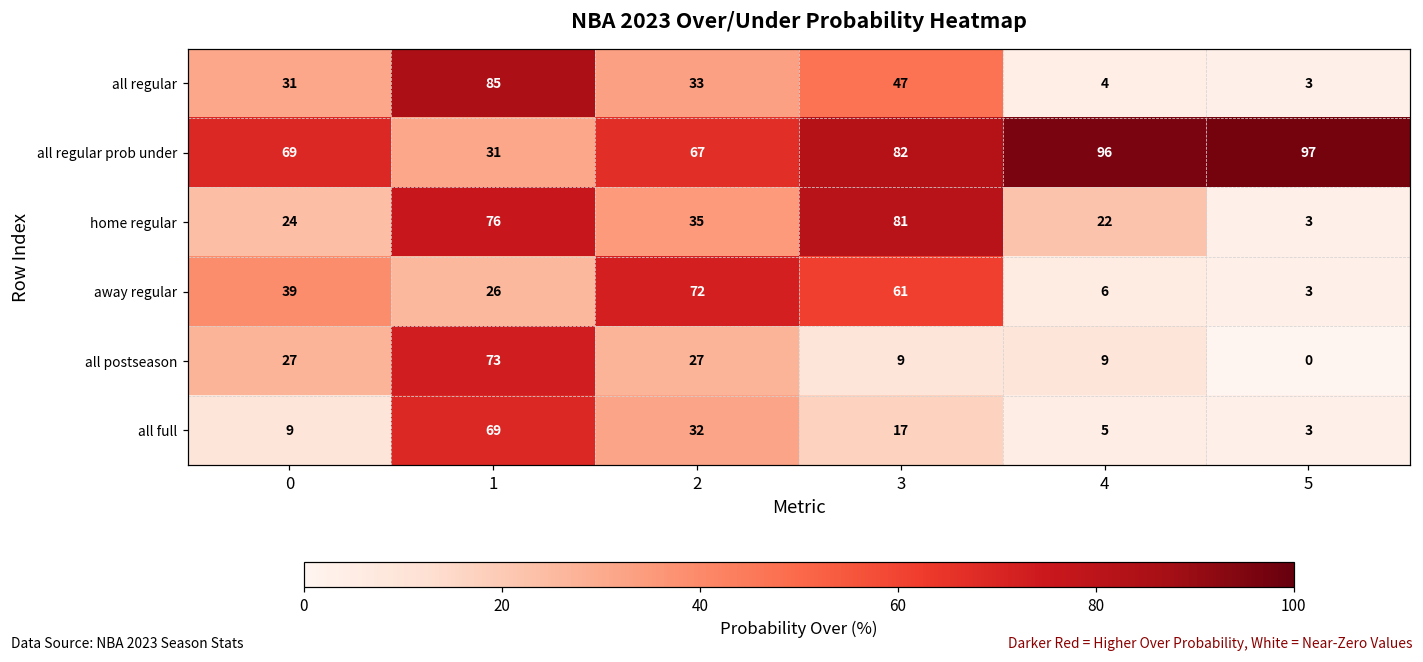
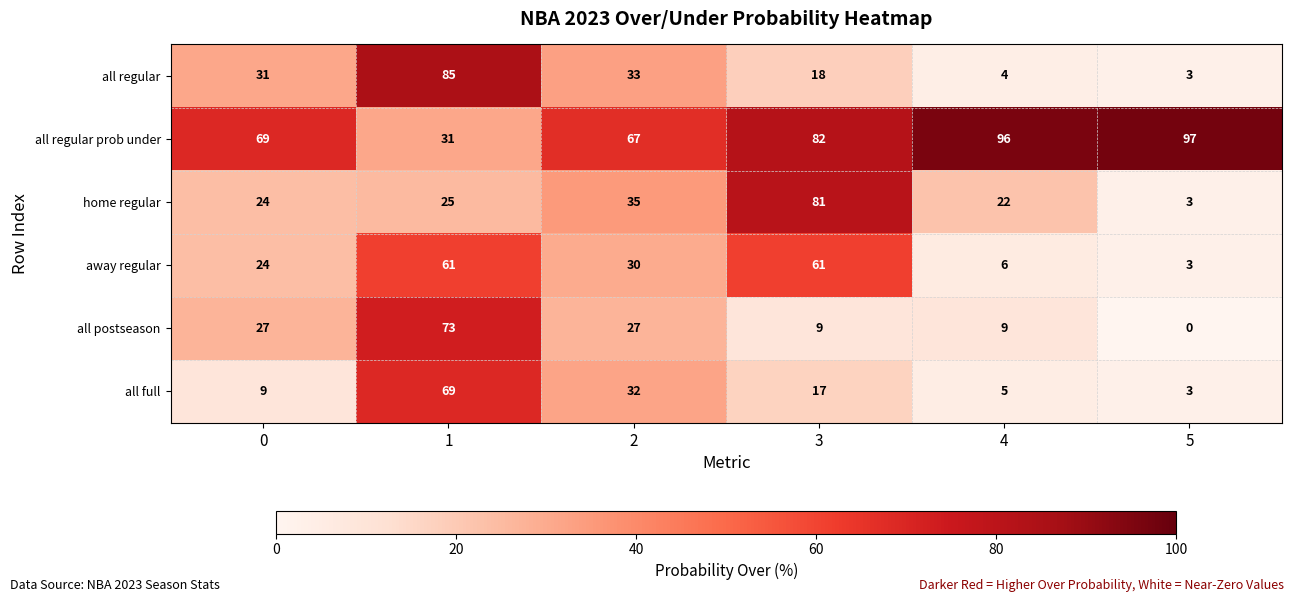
  {
    "all regular": {
      "0": 31,
      "1": 85,
      "2": 33,
-     "3": 47,
+     "3": 18,
      "4": 4,
      "5": 3
    },
    "all regular prob under": {
      "0": 69,
      "1": 31,
      "2": 67,
      "3": 82,
      "4": 96,
      "5": 97
    },
    "home regular": {
      "0": 24,
-     "1": 76,
+     "1": 25,
      "2": 35,
      "3": 81,
      "4": 22,
      "5": 3
    },
    "away regular": {
-     "0": 39,
-     "1": 26,
-     "2": 72,
+     "0": 24,
+     "1": 61,
+     "2": 30,
      "3": 61,
      "4": 6,
      "5": 3
    },
    "all postseason": {
      "0": 27,
      "1": 73,
      "2": 27,
      "3": 9,
      "4": 9,
      "5": 0
    },
    "all full": {
      "0": 9,
      "1": 69,
      "2": 32,
      "3": 17,
      "4": 5,
      "5": 3
    }
  }
